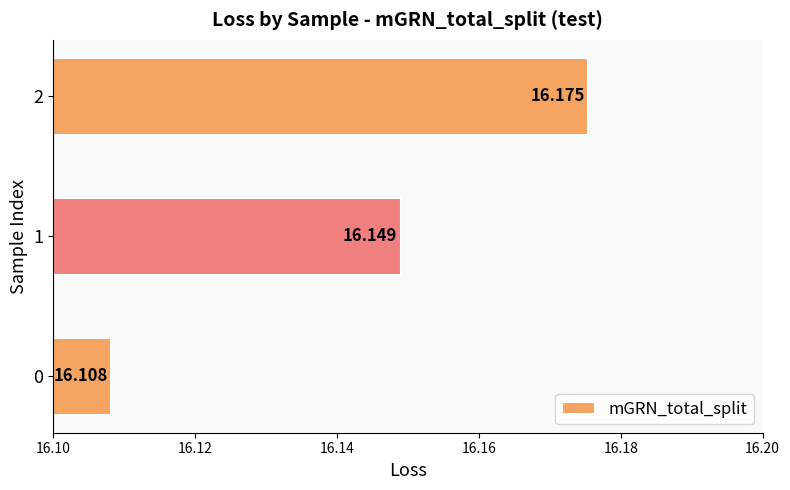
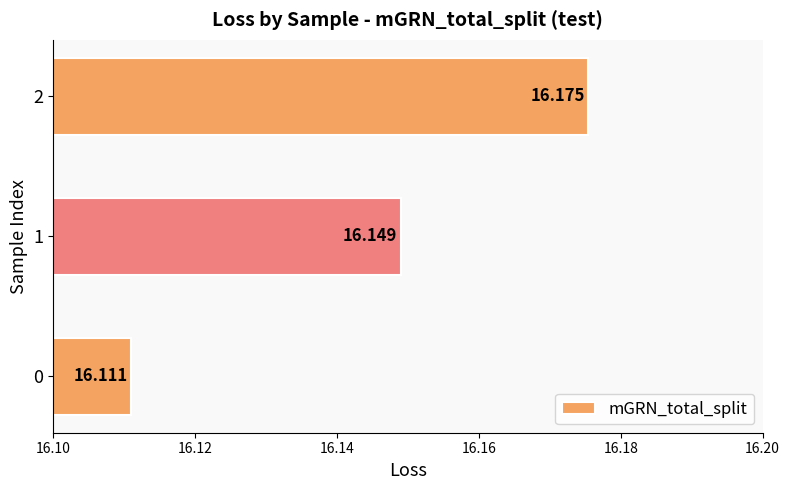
  {
    "2": 16.175,
    "1": 16.149,
-   "0": 16.108
+   "0": 16.111
  }
